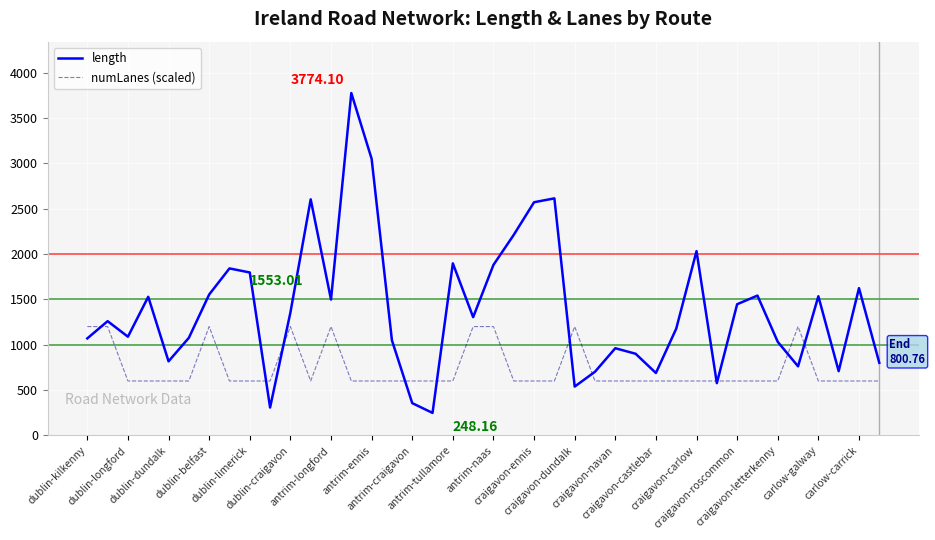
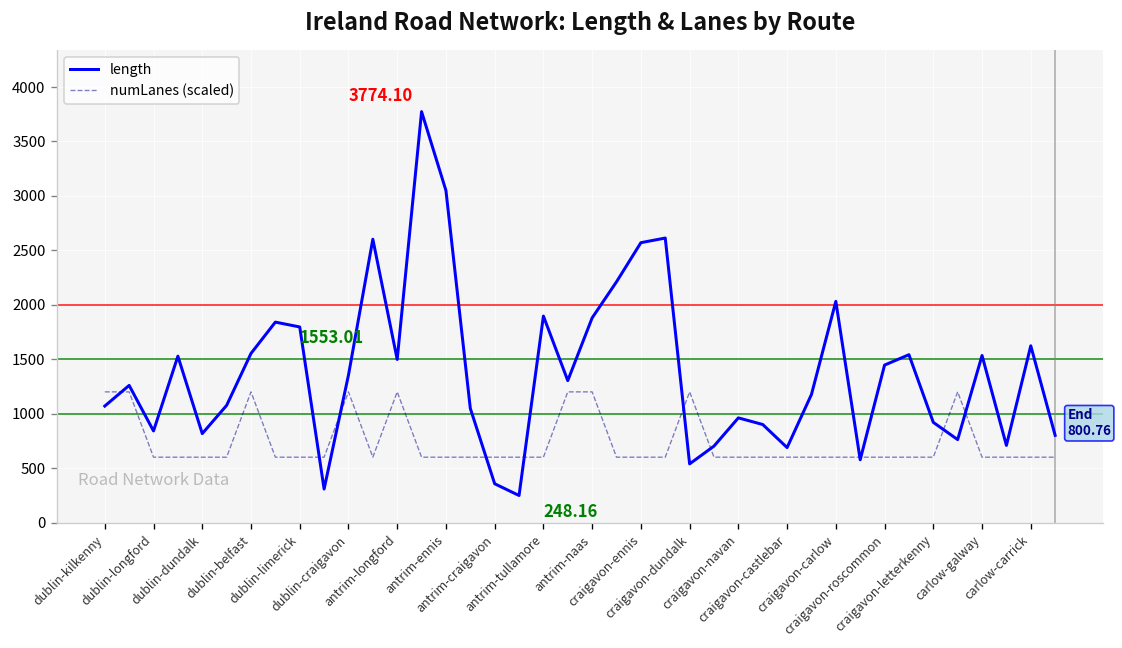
  {
    "length": {
      "dublin-kilkenny": 1100,
-     "dublin-longford": 1100,
+     "dublin-longford": 800,
      "dublin-dundalk": 800,
      "dublin-belfast": 1600,
      "dublin-craigavon": 1400,
      "antrim-longford": 1500,
      "antrim-ennis": 3000,
      "antrim-craigavon": 400,
      "antrim-tullamore": 1900,
      "antrim-naas": 1900,
      "craigavon-ennis": 2600,
      "craigavon-dundalk": 500,
      "craigavon-navan": 1000,
      "craigavon-castlebar": 700,
      "craigavon-carlow": 2000,
      "craigavon-roscommon": 1400,
-     "craigavon-letterkenny": 1000,
+     "craigavon-letterkenny": 900,
      "carlow-galway": 1500,
      "carlow-carrick": 1600
    },
    "numLanes (scaled)": {
      "dublin-kilkenny": 1200,
      "dublin-longford": 600,
      "dublin-dundalk": 600,
      "dublin-belfast": 1200,
      "dublin-limerick": 600,
      "dublin-craigavon": 1200,
      "antrim-longford": 1200,
      "antrim-ennis": 600,
      "antrim-craigavon": 600,
      "antrim-tullamore": 600,
      "antrim-naas": 1200,
      "craigavon-ennis": 600,
      "craigavon-dundalk": 1200,
      "craigavon-navan": 600,
      "craigavon-castlebar": 600,
      "craigavon-carlow": 600,
      "craigavon-roscommon": 600,
      "craigavon-letterkenny": 600,
      "carlow-galway": 600,
      "carlow-carrick": 600
    }
  }
